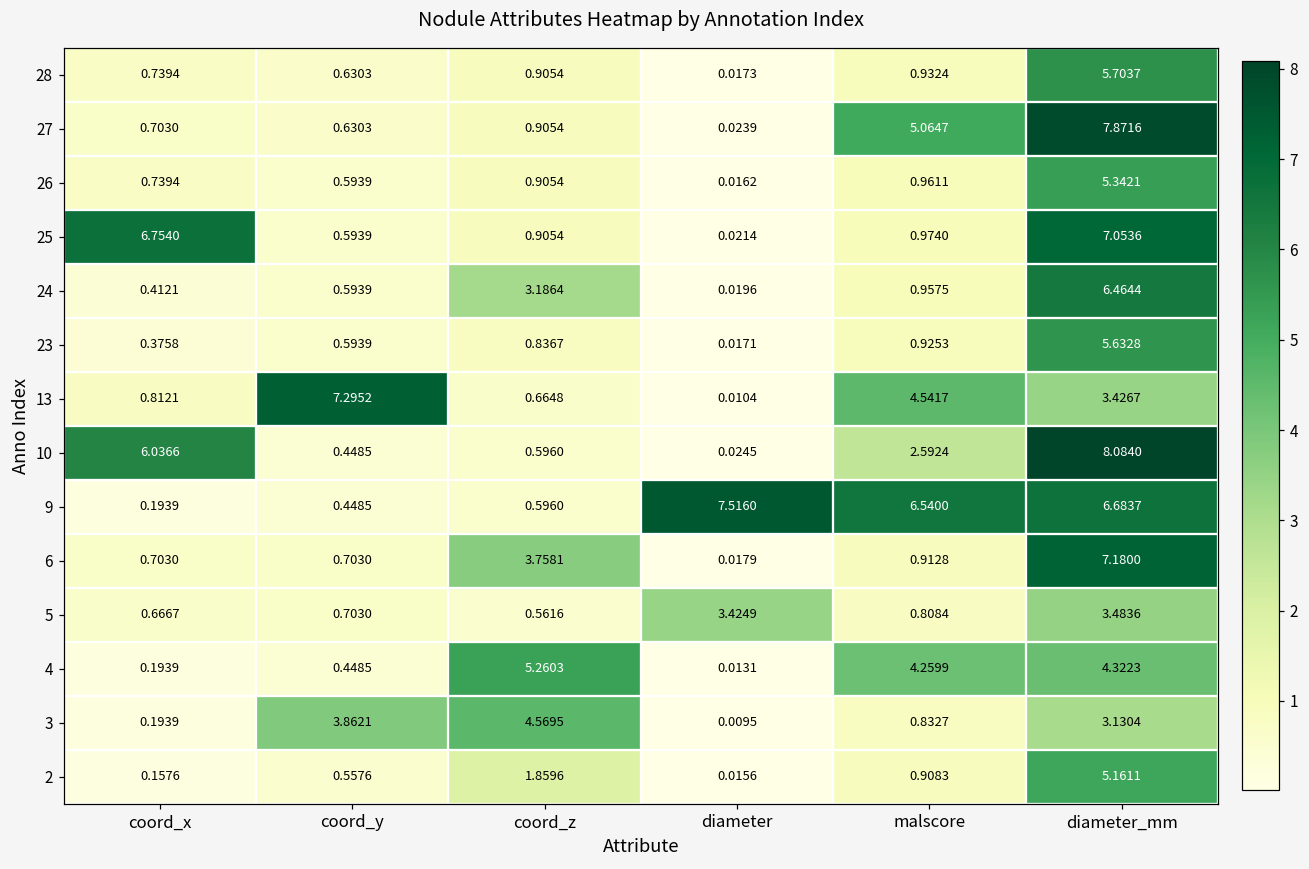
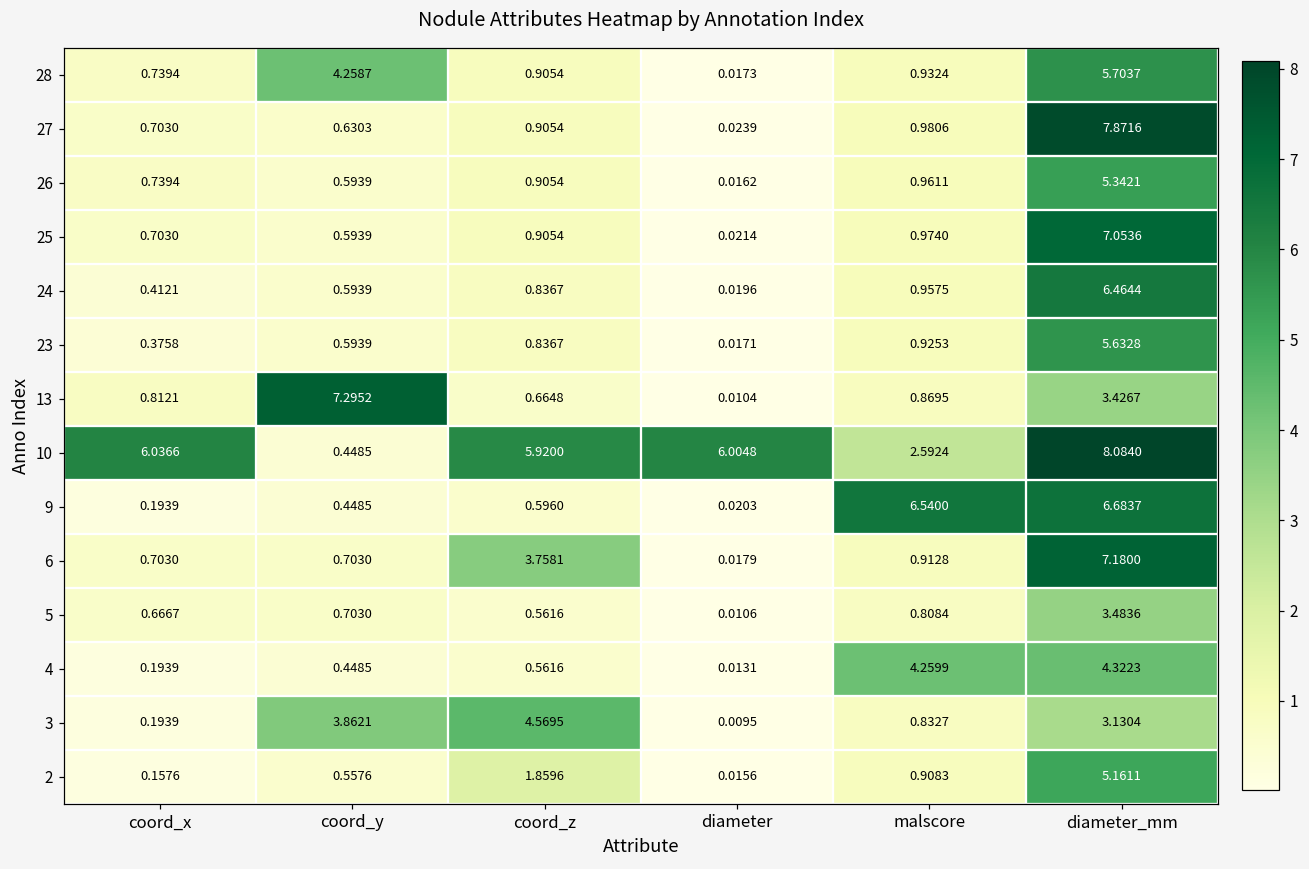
  {
    "28": {
      "coord_x": 0.7394,
-     "coord_y": 0.6303,
+     "coord_y": 4.2587,
      "coord_z": 0.9054,
      "diameter": 0.0173,
      "malscore": 0.9324,
      "diameter_mm": 5.7037
    },
    "27": {
      "coord_x": 0.7030,
      "coord_y": 0.6303,
      "coord_z": 0.9054,
      "diameter": 0.0239,
-     "malscore": 5.0647,
+     "malscore": 0.9806,
      "diameter_mm": 7.8716
    },
    "26": {
      "coord_x": 0.7394,
      "coord_y": 0.5939,
      "coord_z": 0.9054,
      "diameter": 0.0162,
      "malscore": 0.9611,
      "diameter_mm": 5.3421
    },
    "25": {
-     "coord_x": 6.7540,
+     "coord_x": 0.7030,
      "coord_y": 0.5939,
      "coord_z": 0.9054,
      "diameter": 0.0214,
      "malscore": 0.9740,
      "diameter_mm": 7.0536
    },
    "24": {
      "coord_x": 0.4121,
      "coord_y": 0.5939,
-     "coord_z": 3.1864,
+     "coord_z": 0.8367,
      "diameter": 0.0196,
      "malscore": 0.9575,
      "diameter_mm": 6.4644
    },
    "23": {
      "coord_x": 0.3758,
      "coord_y": 0.5939,
      "coord_z": 0.8367,
      "diameter": 0.0171,
      "malscore": 0.9253,
      "diameter_mm": 5.6328
    },
    "13": {
      "coord_x": 0.8121,
      "coord_y": 7.2952,
      "coord_z": 0.6648,
      "diameter": 0.0104,
-     "malscore": 4.5417,
+     "malscore": 0.8695,
      "diameter_mm": 3.4267
    },
    "10": {
      "coord_x": 6.0366,
      "coord_y": 0.4485,
-     "coord_z": 0.5960,
-     "diameter": 0.0245,
+     "coord_z": 5.9200,
+     "diameter": 6.0048,
      "malscore": 2.5924,
      "diameter_mm": 8.0840
    },
    "9": {
      "coord_x": 0.1939,
      "coord_y": 0.4485,
      "coord_z": 0.5960,
-     "diameter": 7.5160,
+     "diameter": 0.0203,
      "malscore": 6.5400,
      "diameter_mm": 6.6837
    },
    "6": {
      "coord_x": 0.7030,
      "coord_y": 0.7030,
      "coord_z": 3.7581,
      "diameter": 0.0179,
      "malscore": 0.9128,
      "diameter_mm": 7.1800
    },
    "5": {
      "coord_x": 0.6667,
      "coord_y": 0.7030,
      "coord_z": 0.5616,
-     "diameter": 3.4249,
+     "diameter": 0.0106,
      "malscore": 0.8084,
      "diameter_mm": 3.4836
    },
    "4": {
      "coord_x": 0.1939,
      "coord_y": 0.4485,
-     "coord_z": 5.2603,
+     "coord_z": 0.5616,
      "diameter": 0.0131,
      "malscore": 4.2599,
      "diameter_mm": 4.3223
    },
    "3": {
      "coord_x": 0.1939,
      "coord_y": 3.8621,
      "coord_z": 4.5695,
      "diameter": 0.0095,
      "malscore": 0.8327,
      "diameter_mm": 3.1304
    },
    "2": {
      "coord_x": 0.1576,
      "coord_y": 0.5576,
      "coord_z": 1.8596,
      "diameter": 0.0156,
      "malscore": 0.9083,
      "diameter_mm": 5.1611
    }
  }
